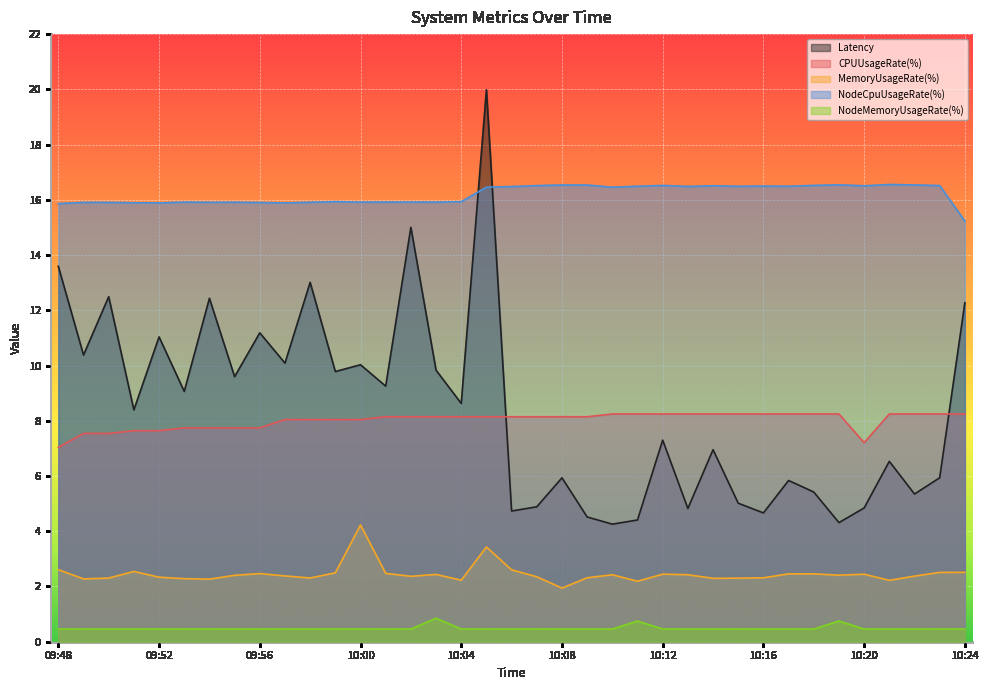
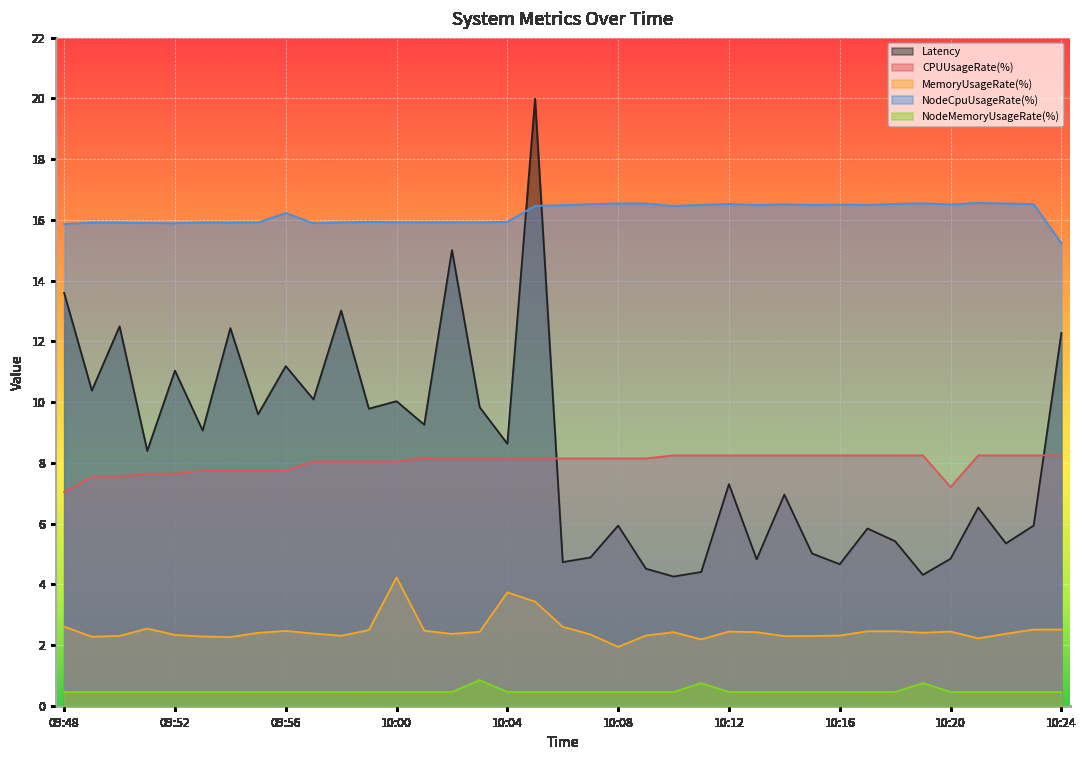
  {
    "Latency": {
      "09:48": 13.6,
      "09:52": 11.0,
      "09:56": 11.2,
      "10:00": 10.0,
      "10:04": 8.6,
      "10:08": 5.9,
      "10:12": 7.3,
      "10:16": 4.7,
      "10:20": 4.8,
      "10:24": 12.3
    },
    "CPUUsageRate(%)": {
      "09:48": 7.0,
      "09:52": 7.6,
      "09:56": 7.7,
      "10:00": 8.0,
      "10:04": 8.1,
      "10:08": 8.1,
      "10:12": 8.2,
      "10:16": 8.2,
      "10:20": 7.2,
      "10:24": 8.2
    },
    "MemoryUsageRate(%)": {
      "09:48": 2.6,
      "09:52": 2.3,
      "09:56": 2.5,
      "10:00": 4.2,
-     "10:04": 2.2,
+     "10:04": 3.7,
      "10:08": 1.9,
      "10:12": 2.4,
      "10:16": 2.3,
      "10:20": 2.4,
      "10:24": 2.5
    },
    "NodeCpuUsageRate(%)": {
      "09:48": 15.9,
      "09:52": 15.9,
-     "09:56": 15.9,
+     "09:56": 16.2,
      "10:00": 15.9,
      "10:04": 15.9,
      "10:08": 16.5,
      "10:12": 16.5,
      "10:16": 16.5,
      "10:20": 16.5,
      "10:24": 15.2
    },
    "NodeMemoryUsageRate(%)": {
      "09:48": 0.5,
      "09:52": 0.5,
      "09:56": 0.5,
      "10:00": 0.5,
      "10:04": 0.5,
      "10:08": 0.5,
      "10:12": 0.5,
      "10:16": 0.5,
      "10:20": 0.5,
      "10:24": 0.5
    }
  }
